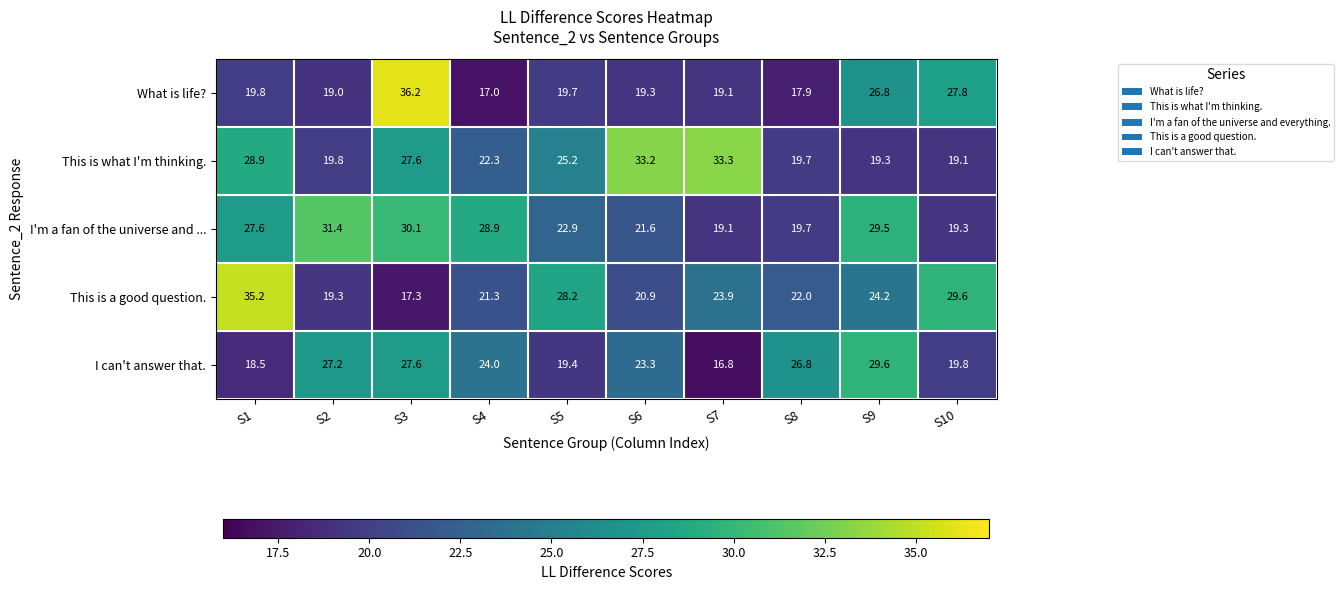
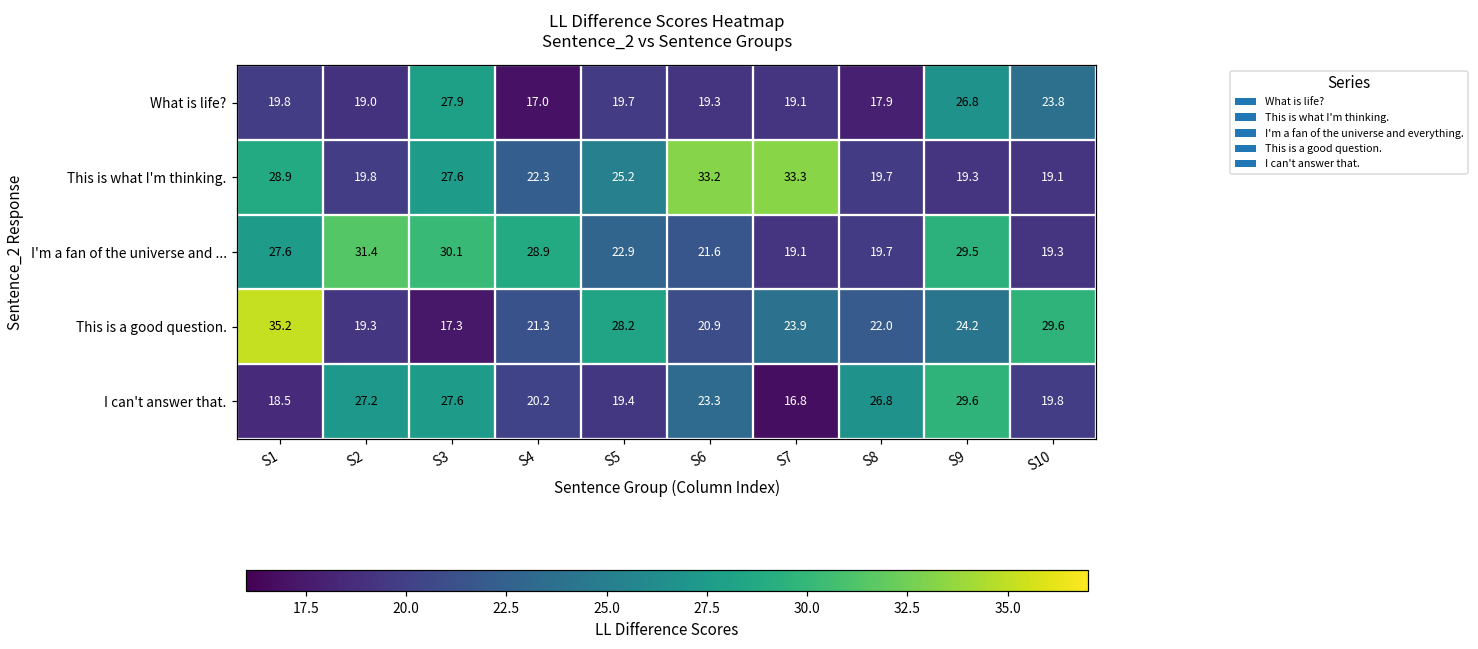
  {
    "What is life?": {
      "S1": 19.8,
      "S2": 19.0,
-     "S3": 36.2,
+     "S3": 27.9,
      "S4": 17.0,
      "S5": 19.7,
      "S6": 19.3,
      "S7": 19.1,
      "S8": 17.9,
      "S9": 26.8,
-     "S10": 27.8
+     "S10": 23.8
    },
    "This is what I'm thinking.": {
      "S1": 28.9,
      "S2": 19.8,
      "S3": 27.6,
      "S4": 22.3,
      "S5": 25.2,
      "S6": 33.2,
      "S7": 33.3,
      "S8": 19.7,
      "S9": 19.3,
      "S10": 19.1
    },
    "I'm a fan of the universe and ...": {
      "S1": 27.6,
      "S2": 31.4,
      "S3": 30.1,
      "S4": 28.9,
      "S5": 22.9,
      "S6": 21.6,
      "S7": 19.1,
      "S8": 19.7,
      "S9": 29.5,
      "S10": 19.3
    },
    "This is a good question.": {
      "S1": 35.2,
      "S2": 19.3,
      "S3": 17.3,
      "S4": 21.3,
      "S5": 28.2,
      "S6": 20.9,
      "S7": 23.9,
      "S8": 22.0,
      "S9": 24.2,
      "S10": 29.6
    },
    "I can't answer that.": {
      "S1": 18.5,
      "S2": 27.2,
      "S3": 27.6,
-     "S4": 24.0,
+     "S4": 20.2,
      "S5": 19.4,
      "S6": 23.3,
      "S7": 16.8,
      "S8": 26.8,
      "S9": 29.6,
      "S10": 19.8
    }
  }
